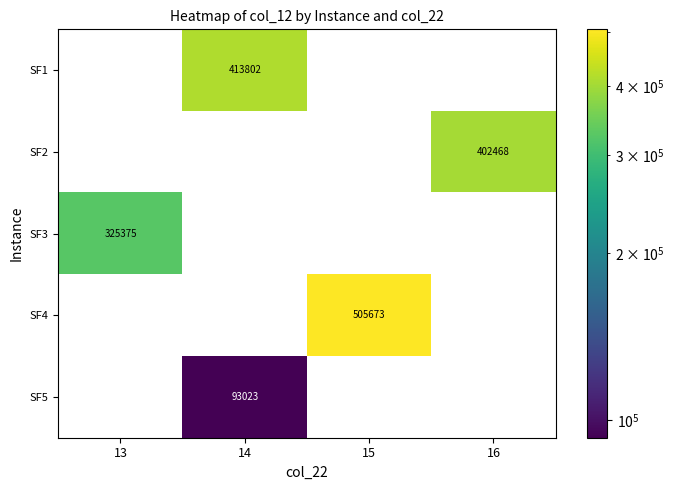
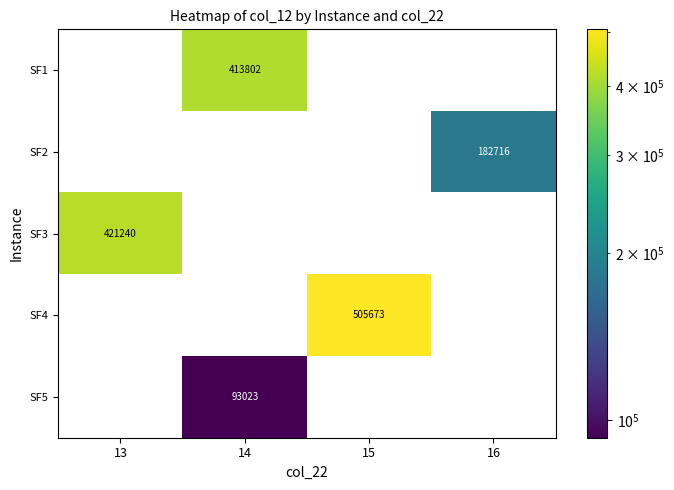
  {
    "SF1": {
      "14": 413802
    },
    "SF2": {
-     "16": 402468
+     "16": 182716
    },
    "SF3": {
-     "13": 325375
+     "13": 421240
    },
    "SF4": {
      "15": 505673
    },
    "SF5": {
      "14": 93023
    }
  }
